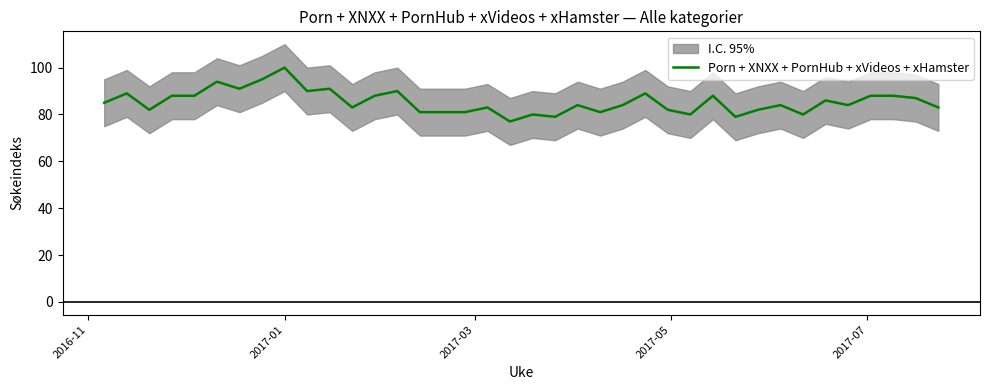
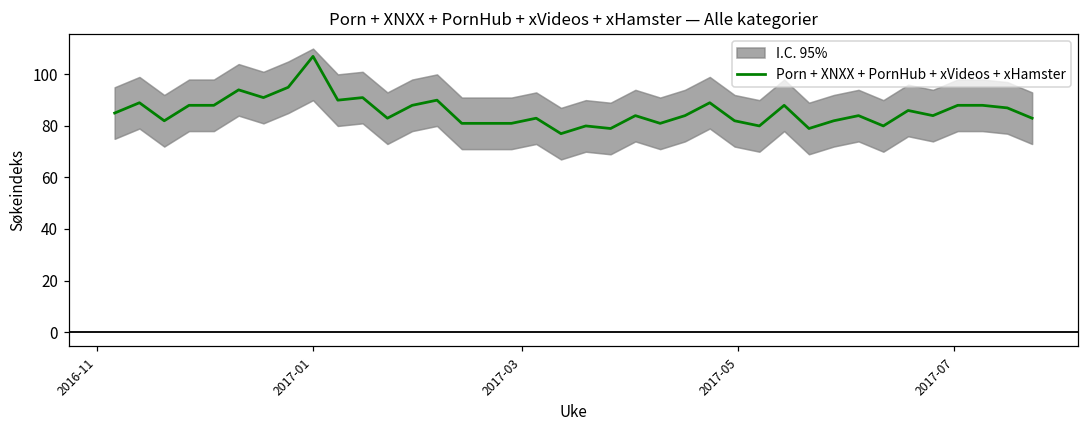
  {
    "Porn + XNXX + PornHub + xVideos + xHamster": {
-     "2017-01": 100
+     "2017-01": 107
    }
  }
